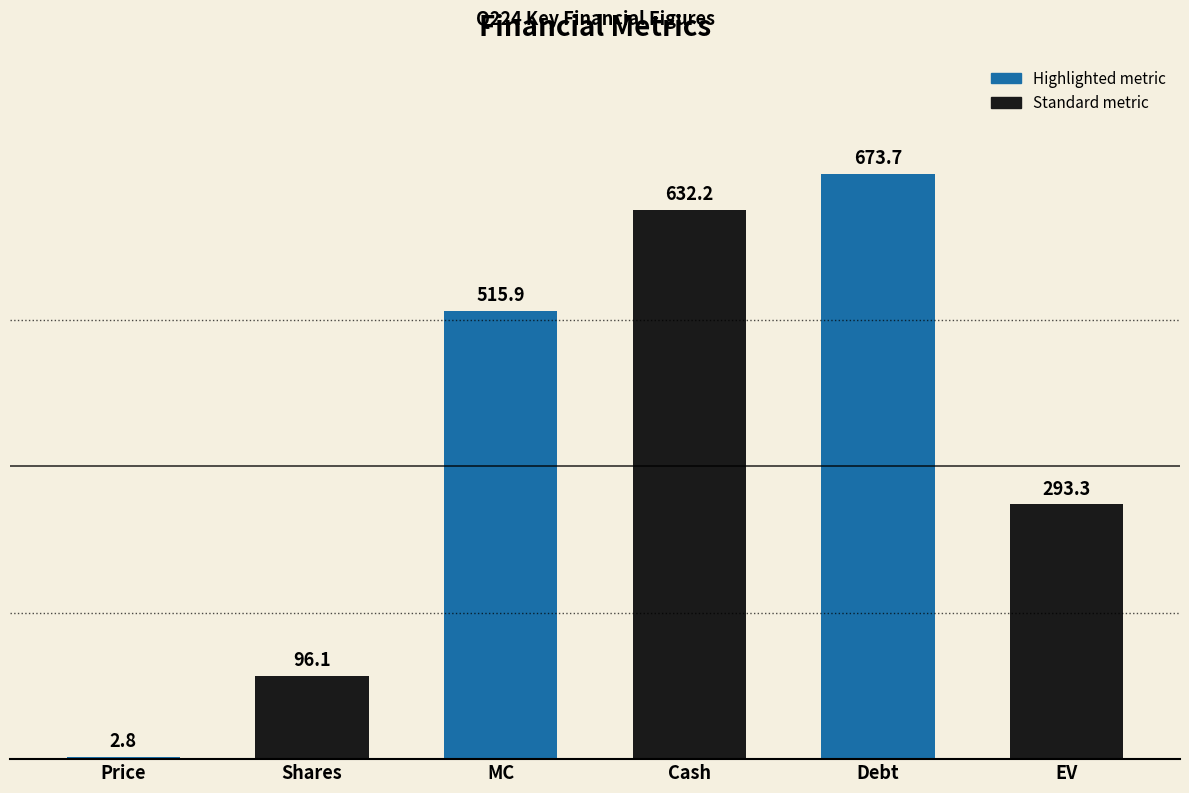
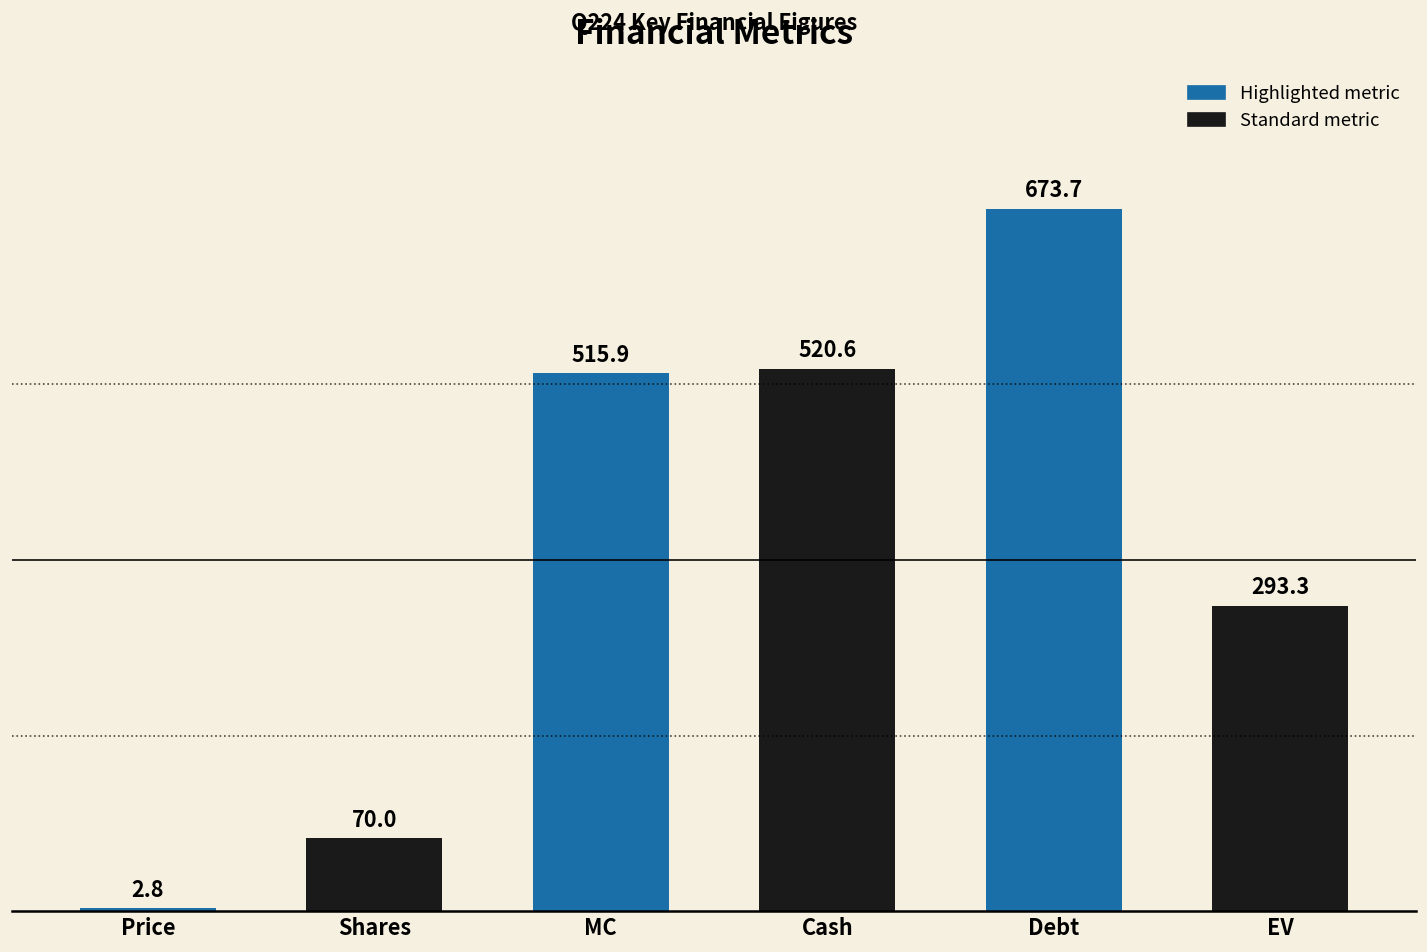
  {
    "Price": 2.8,
-   "Shares": 96.1,
+   "Shares": 70.0,
    "MC": 515.9,
-   "Cash": 632.2,
+   "Cash": 520.6,
    "Debt": 673.7,
    "EV": 293.3
  }
